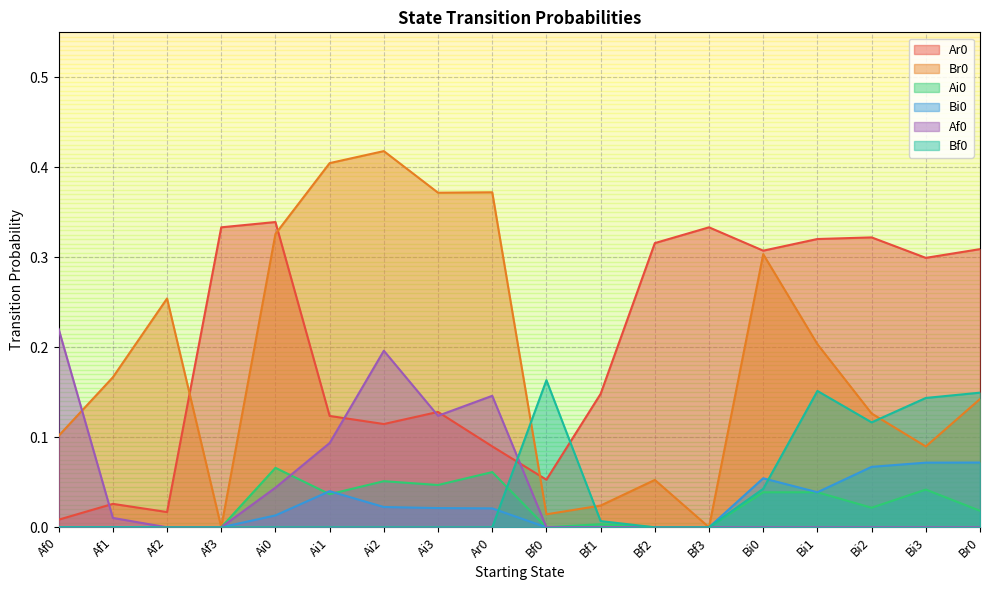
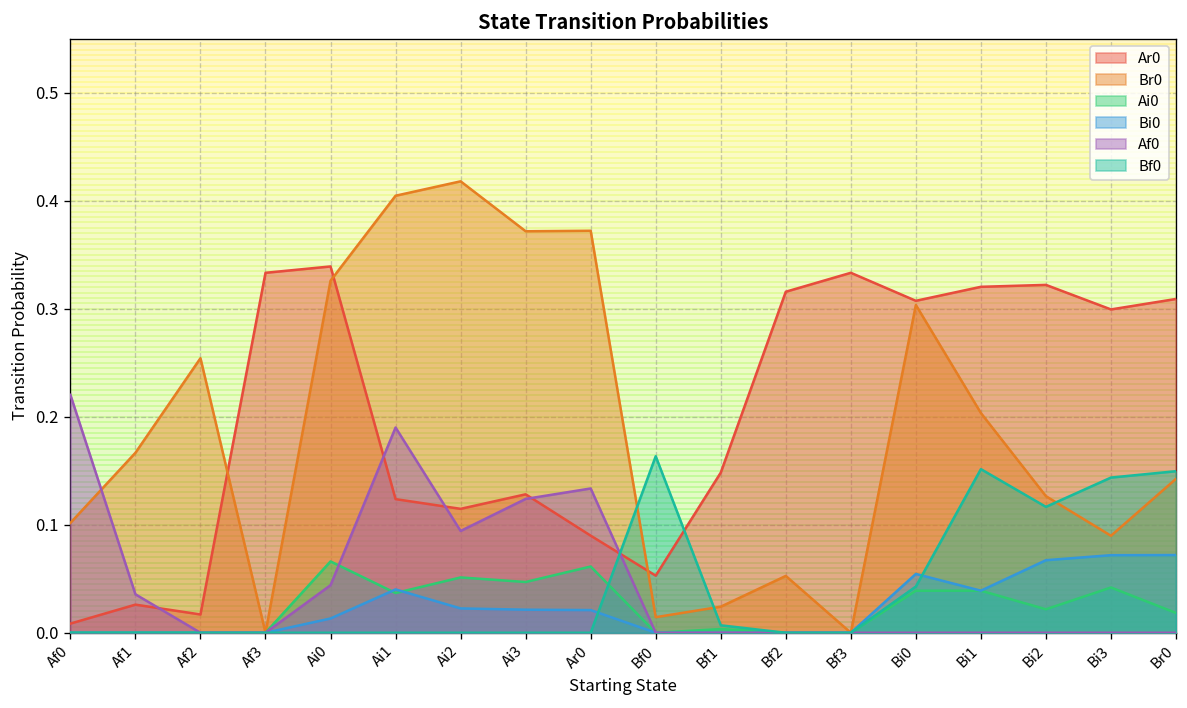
  {
    "Af0": {
      "Af0": 0.22,
-     "Af1": 0.01,
+     "Af1": 0.04,
      "Ai0": 0.04,
-     "Ai1": 0.09,
-     "Ai2": 0.20,
+     "Ai1": 0.19,
+     "Ai2": 0.09,
      "Ai3": 0.12,
-     "Ar0": 0.15,
+     "Ar0": 0.13,
      "Bi0": 0.00,
      "Bi1": 0.00,
      "Bi2": 0.00,
      "Bi3": 0.00,
      "Br0": 0.00
    }
  }
